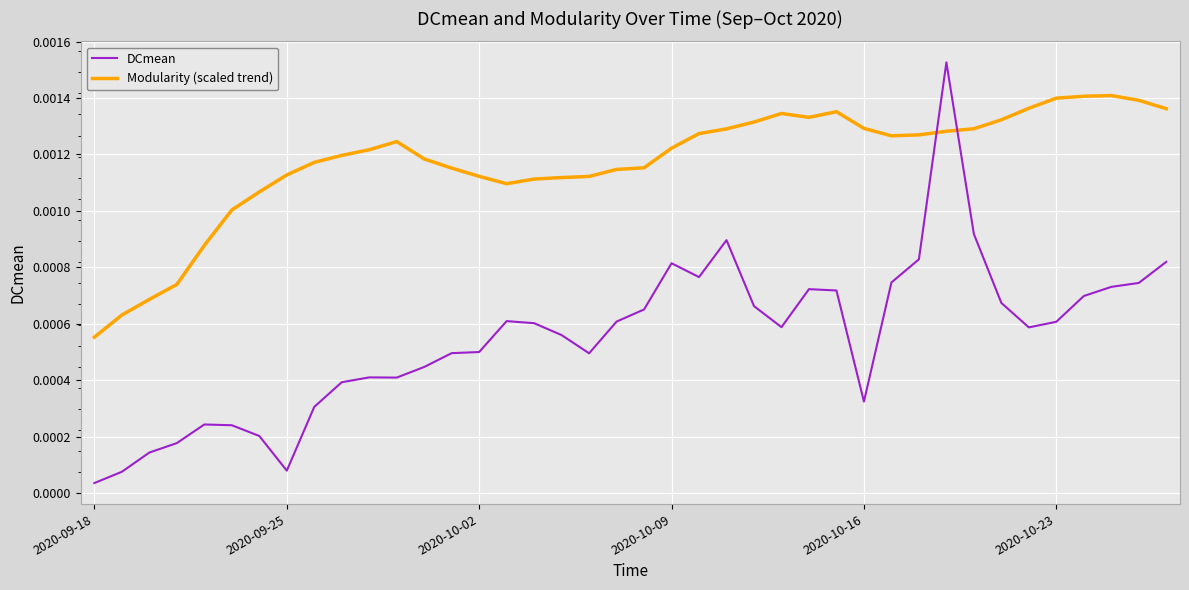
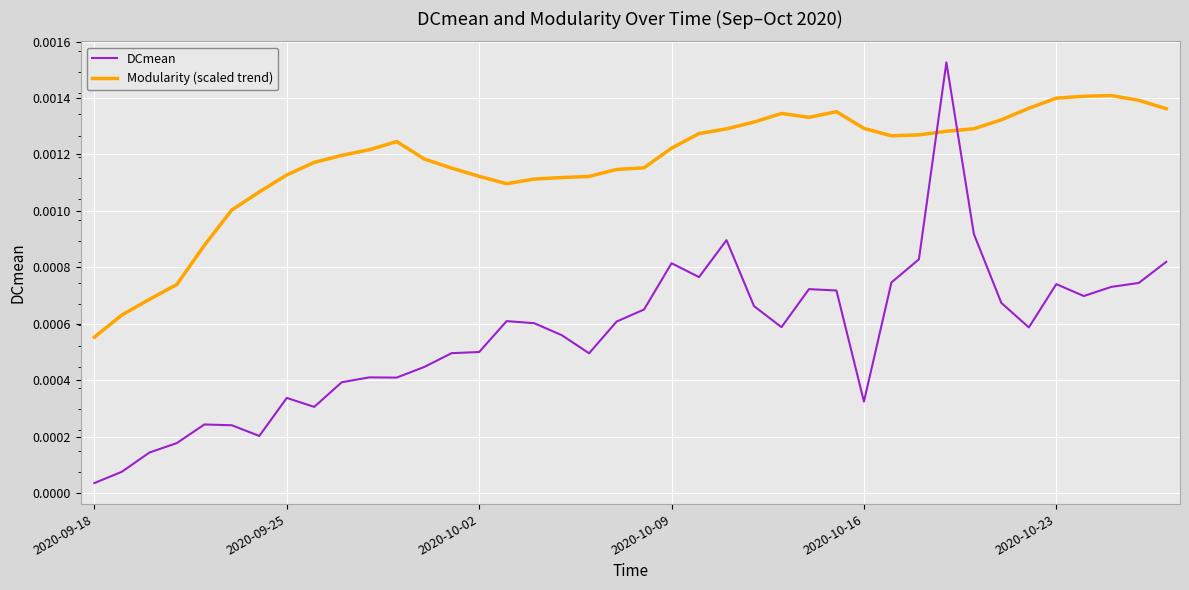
  {
    "DCmean": {
      "2020-09-18": 0.00004,
-     "2020-09-25": 0.00008,
+     "2020-09-25": 0.00034,
      "2020-10-02": 0.00050,
      "2020-10-09": 0.00081,
      "2020-10-16": 0.00032,
-     "2020-10-23": 0.00061
+     "2020-10-23": 0.00074
    },
    "Modularity (scaled trend)": {
      "2020-09-18": 0.00055,
      "2020-09-25": 0.00113,
      "2020-10-02": 0.00112,
      "2020-10-09": 0.00122,
      "2020-10-16": 0.00129,
      "2020-10-23": 0.00140
    }
  }
